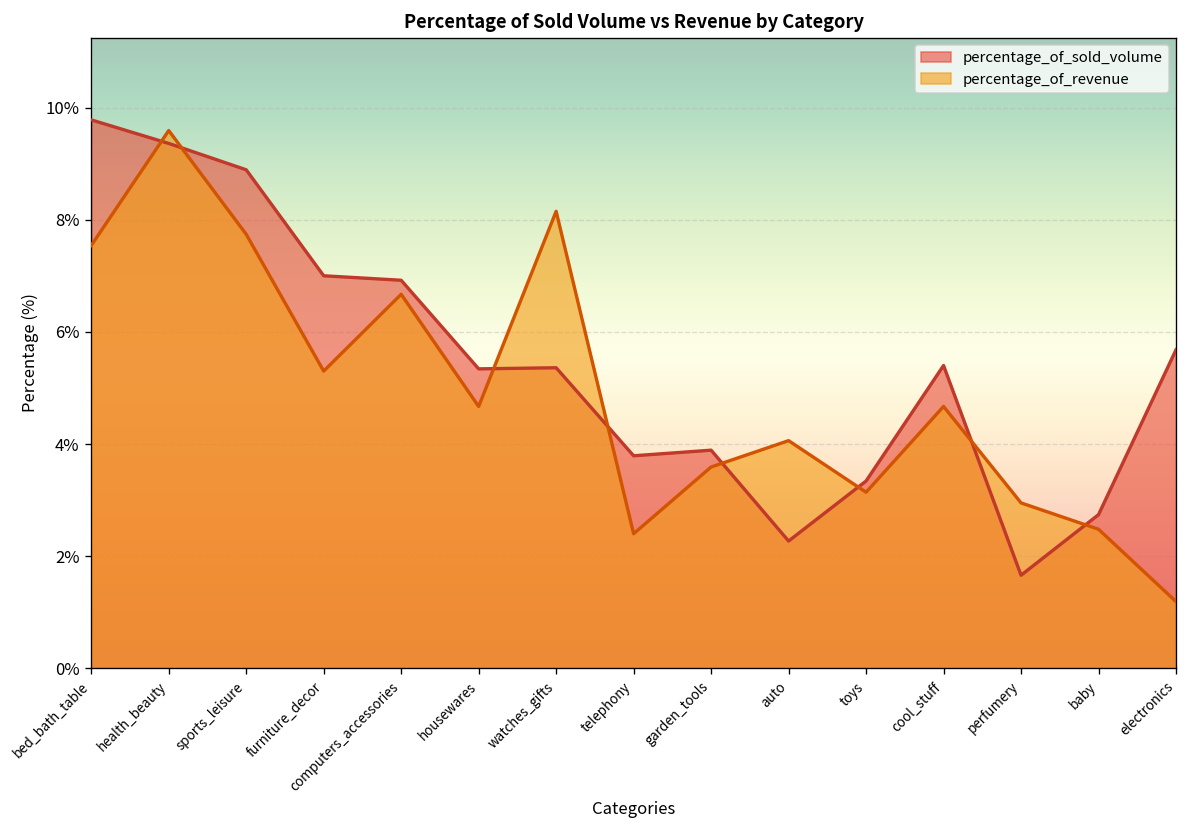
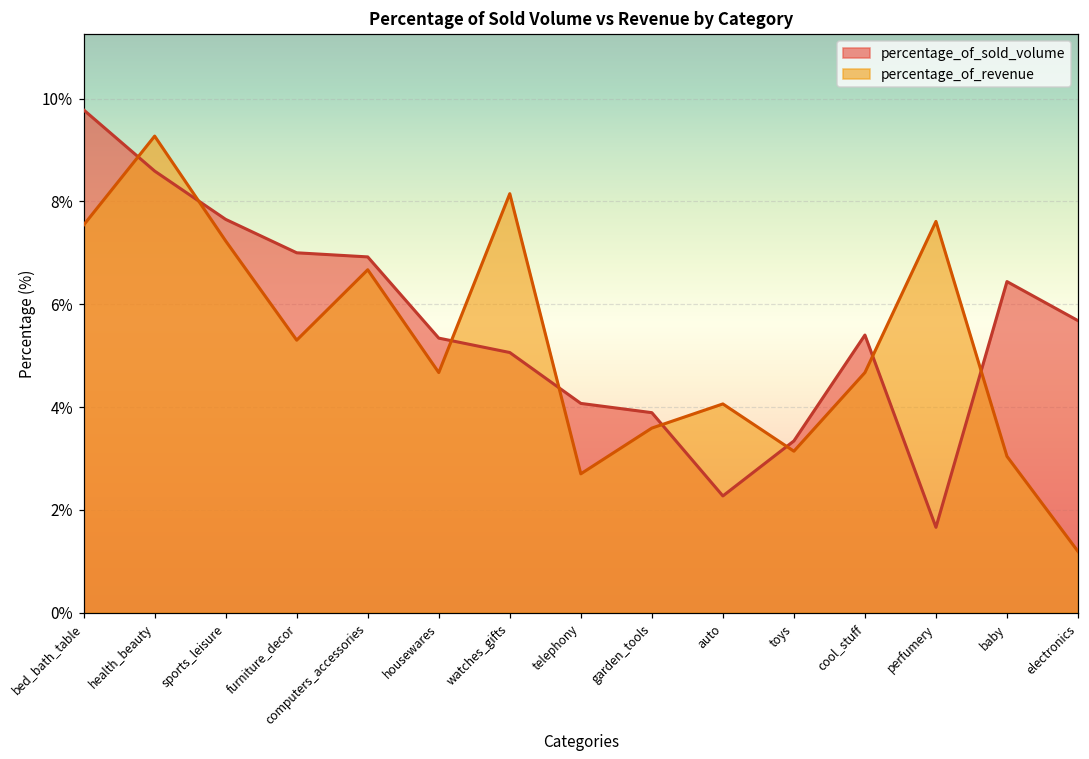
  {
    "percentage_of_sold_volume": {
      "bed_bath_table": "9.8%",
-     "health_beauty": "9.4%",
-     "sports_leisure": "8.9%",
+     "health_beauty": "8.6%",
+     "sports_leisure": "7.7%",
      "furniture_decor": "7.0%",
      "computers_accessories": "6.9%",
      "housewares": "5.3%",
-     "watches_gifts": "5.4%",
-     "telephony": "3.8%",
+     "watches_gifts": "5.1%",
+     "telephony": "4.1%",
      "garden_tools": "3.9%",
      "auto": "2.3%",
      "toys": "3.3%",
      "cool_stuff": "5.4%",
      "perfumery": "1.7%",
-     "baby": "2.7%",
+     "baby": "6.4%",
      "electronics": "5.7%"
    },
    "percentage_of_revenue": {
      "bed_bath_table": "7.5%",
-     "health_beauty": "9.6%",
-     "sports_leisure": "7.7%",
+     "health_beauty": "9.3%",
+     "sports_leisure": "7.2%",
      "furniture_decor": "5.3%",
      "computers_accessories": "6.7%",
      "housewares": "4.7%",
      "watches_gifts": "8.2%",
-     "telephony": "2.4%",
+     "telephony": "2.7%",
      "garden_tools": "3.6%",
      "auto": "4.1%",
      "toys": "3.1%",
      "cool_stuff": "4.7%",
-     "perfumery": "3.0%",
-     "baby": "2.5%",
+     "perfumery": "7.6%",
+     "baby": "3.0%",
      "electronics": "1.2%"
    }
  }
